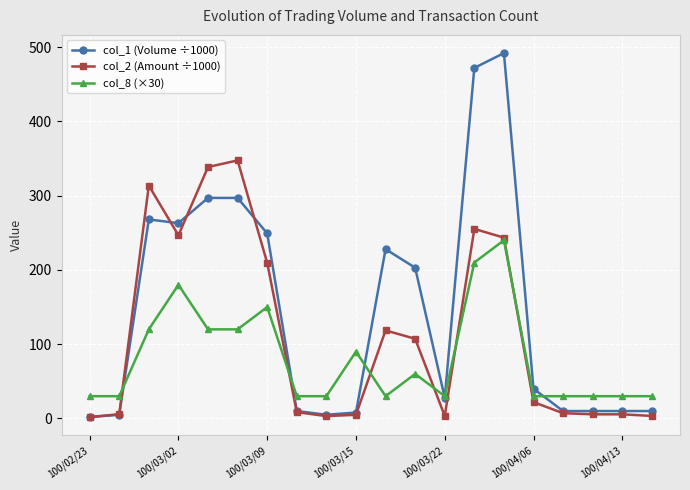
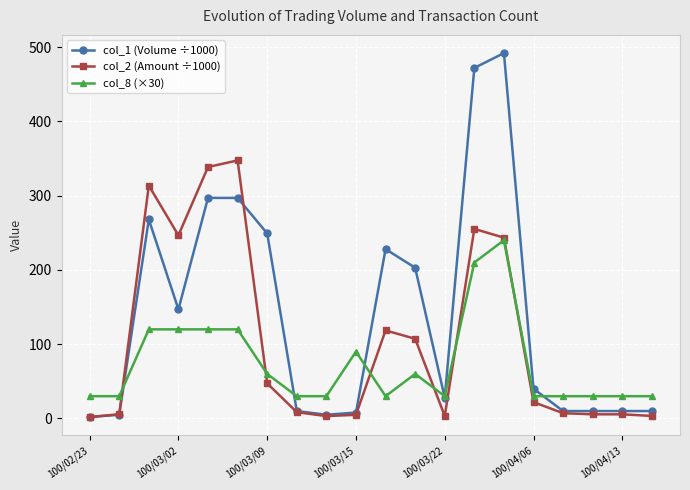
  {
    "col_1 (Volume ÷1000)": {
-     "100/03/02": 260,
+     "100/03/02": 150,
      "100/03/09": 250,
      "100/04/06": 40,
      "100/04/13": 10
    },
    "col_2 (Amount ÷1000)": {
      "100/03/02": 250,
-     "100/03/09": 210,
+     "100/03/09": 50,
      "100/03/22": 0,
      "100/04/06": 20,
      "100/04/13": 10
    },
    "col_8 (×30)": {
      "100/02/23": 30,
-     "100/03/02": 180,
-     "100/03/09": 150,
+     "100/03/02": 120,
+     "100/03/09": 60,
      "100/03/15": 90,
      "100/04/06": 30,
      "100/04/13": 30
    }
  }
